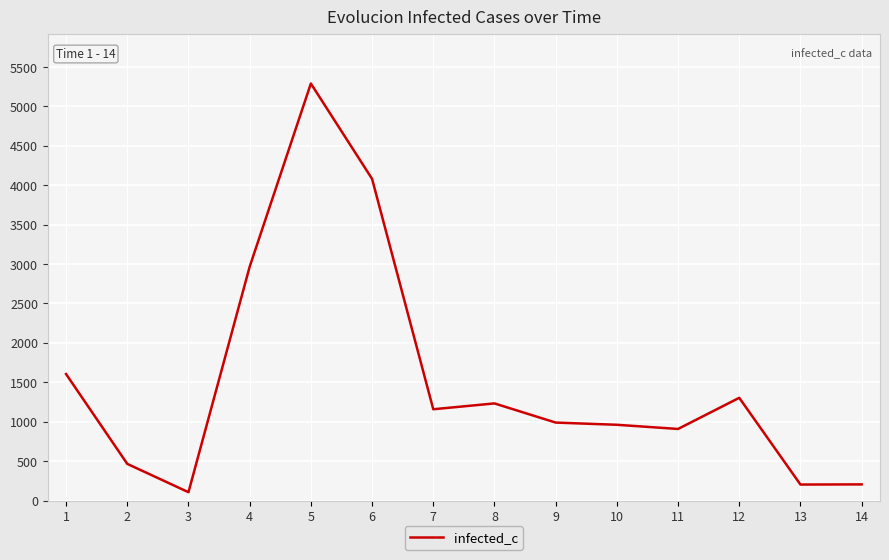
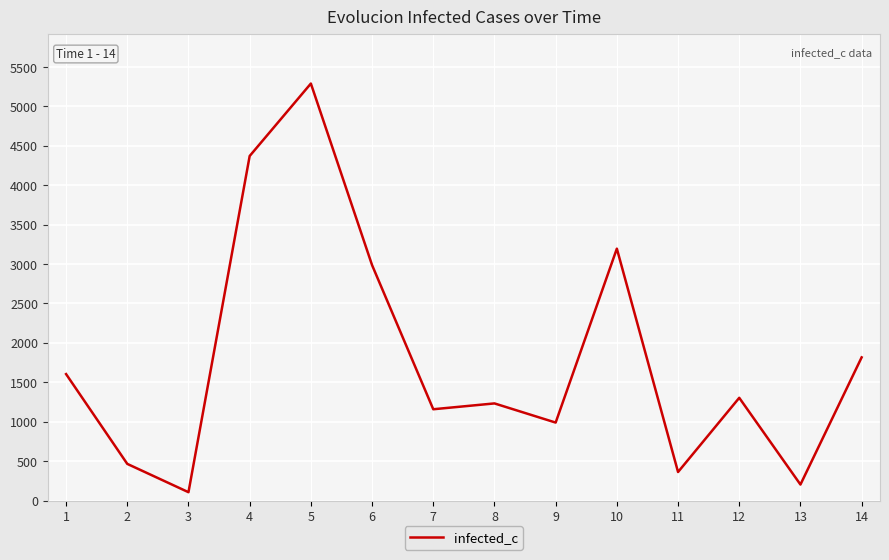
  {
    "1": 1600,
    "2": 500,
    "3": 100,
-   "4": 3000,
+   "4": 4400,
    "5": 5300,
-   "6": 4100,
+   "6": 3000,
    "7": 1200,
    "8": 1200,
    "9": 1000,
-   "10": 1000,
-   "11": 900,
+   "10": 3200,
+   "11": 400,
    "12": 1300,
    "13": 200,
-   "14": 200
+   "14": 1800
  }
